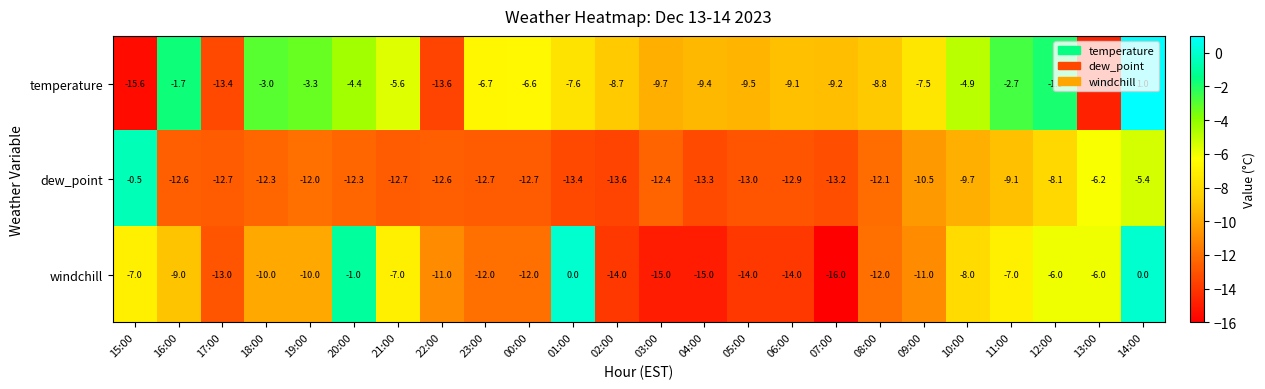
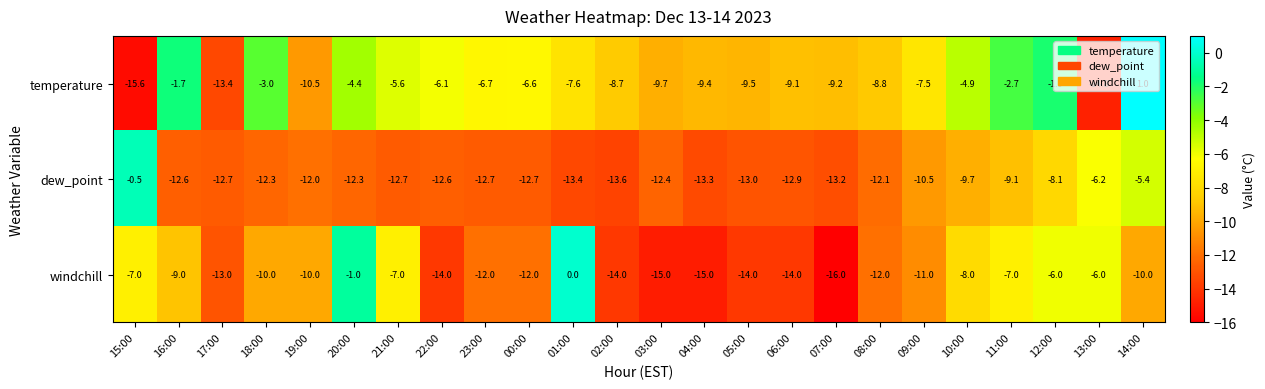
  {
    "temperature": {
      "15:00": -15.6,
      "16:00": -1.7,
      "17:00": -13.4,
      "18:00": -3.0,
-     "19:00": -3.3,
+     "19:00": -10.5,
      "20:00": -4.4,
      "21:00": -5.6,
-     "22:00": -13.6,
+     "22:00": -6.1,
      "23:00": -6.7,
      "00:00": -6.6,
      "01:00": -7.6,
      "02:00": -8.7,
      "03:00": -9.7,
      "04:00": -9.4,
      "05:00": -9.5,
      "06:00": -9.1,
      "07:00": -9.2,
      "08:00": -8.8,
      "09:00": -7.5,
      "10:00": -4.9,
      "11:00": -2.7
    },
    "dew_point": {
      "15:00": -0.5,
      "16:00": -12.6,
      "17:00": -12.7,
      "18:00": -12.3,
      "19:00": -12.0,
      "20:00": -12.3,
      "21:00": -12.7,
      "22:00": -12.6,
      "23:00": -12.7,
      "00:00": -12.7,
      "01:00": -13.4,
      "02:00": -13.6,
      "03:00": -12.4,
      "04:00": -13.3,
      "05:00": -13.0,
      "06:00": -12.9,
      "07:00": -13.2,
      "08:00": -12.1,
      "09:00": -10.5,
      "10:00": -9.7,
      "11:00": -9.1,
      "12:00": -8.1,
      "13:00": -6.2,
      "14:00": -5.4
    },
    "windchill": {
      "15:00": -7.0,
      "16:00": -9.0,
      "17:00": -13.0,
      "18:00": -10.0,
      "19:00": -10.0,
      "20:00": -1.0,
      "21:00": -7.0,
-     "22:00": -11.0,
+     "22:00": -14.0,
      "23:00": -12.0,
      "00:00": -12.0,
      "01:00": 0.0,
      "02:00": -14.0,
      "03:00": -15.0,
      "04:00": -15.0,
      "05:00": -14.0,
      "06:00": -14.0,
      "07:00": -16.0,
      "08:00": -12.0,
      "09:00": -11.0,
      "10:00": -8.0,
      "11:00": -7.0,
      "12:00": -6.0,
      "13:00": -6.0,
-     "14:00": 0.0
+     "14:00": -10.0
    }
  }
